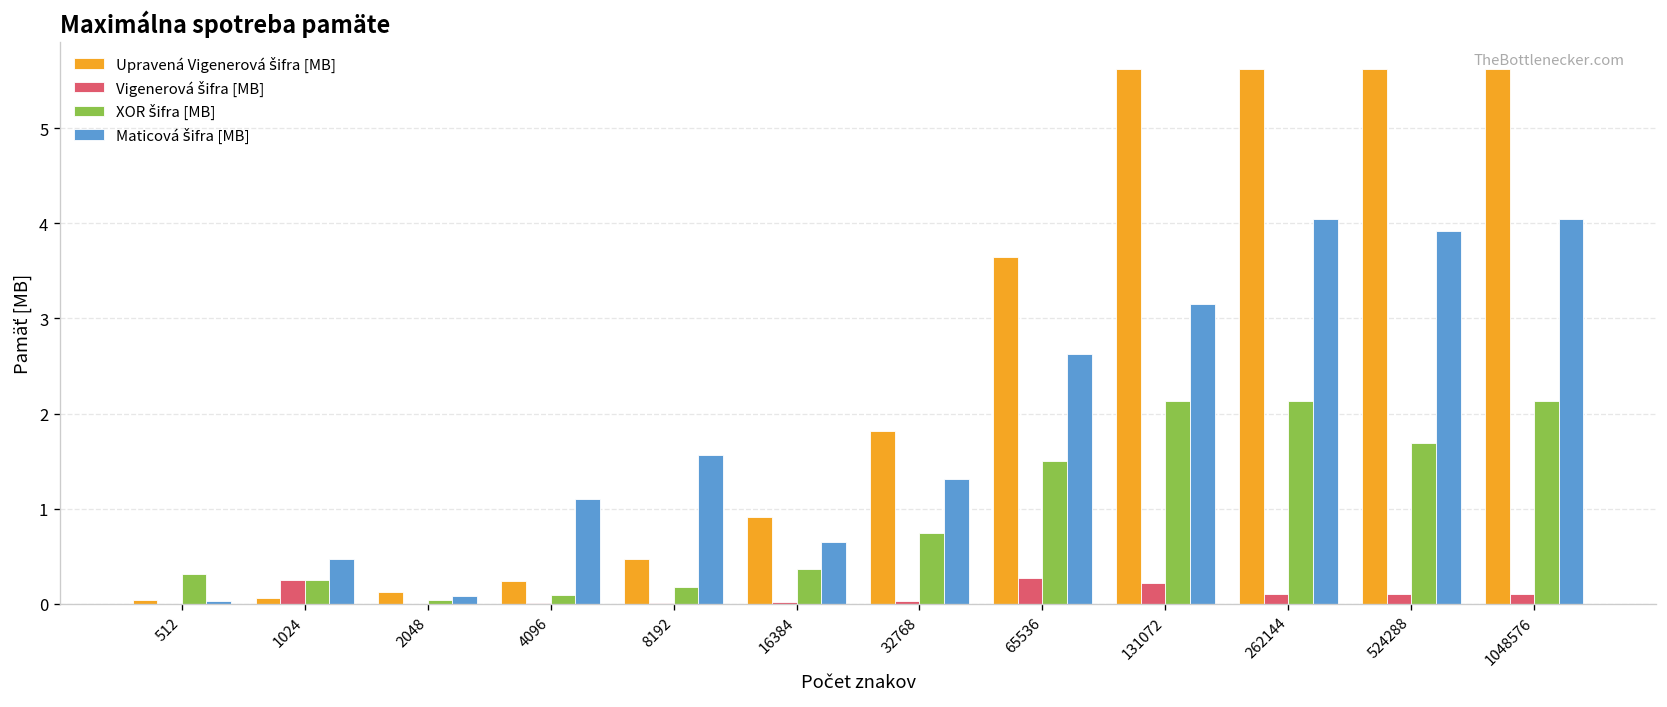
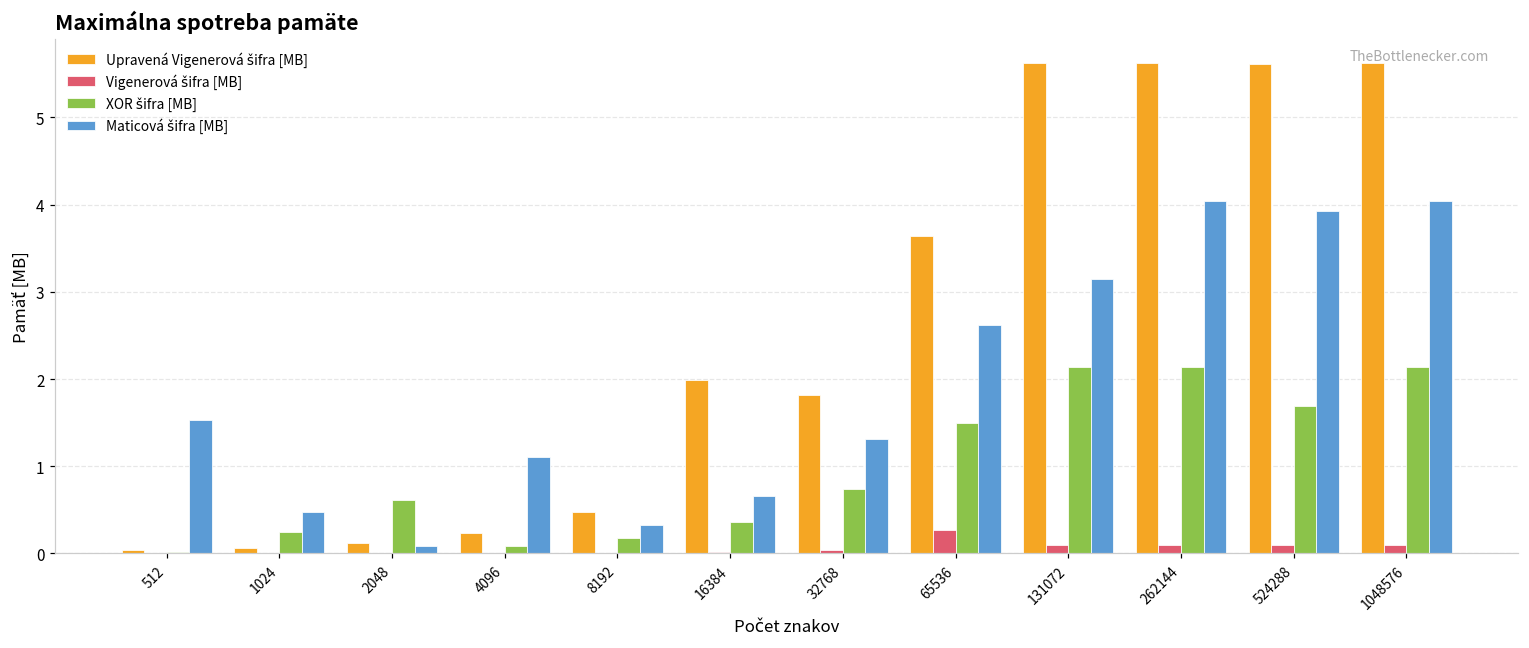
  {
    "Upravená Vigenerová šifra [MB]": {
      "512": 0.0,
      "1024": 0.1,
      "2048": 0.1,
      "4096": 0.2,
      "8192": 0.5,
-     "16384": 0.9,
+     "16384": 2.0,
      "32768": 1.8,
      "65536": 3.6,
      "131072": 5.6,
      "262144": 5.6,
      "524288": 5.6,
      "1048576": 5.6
    },
    "Vigenerová šifra [MB]": {
-     "1024": 0.3,
+     "1024": 0.0,
      "32768": 0.0,
      "65536": 0.3,
-     "131072": 0.2,
+     "131072": 0.1,
      "262144": 0.1,
      "524288": 0.1,
      "1048576": 0.1
    },
    "XOR šifra [MB]": {
-     "512": 0.3,
+     "512": 0.0,
      "1024": 0.3,
-     "2048": 0.0,
+     "2048": 0.6,
      "4096": 0.1,
      "8192": 0.2,
      "16384": 0.4,
      "32768": 0.7,
      "65536": 1.5,
      "131072": 2.1,
      "262144": 2.1,
      "524288": 1.7,
      "1048576": 2.1
    },
    "Maticová šifra [MB]": {
-     "512": 0.0,
+     "512": 1.5,
      "1024": 0.5,
      "2048": 0.1,
      "4096": 1.1,
-     "8192": 1.6,
+     "8192": 0.3,
      "16384": 0.7,
      "32768": 1.3,
      "65536": 2.6,
      "131072": 3.1,
      "262144": 4.0,
      "524288": 3.9,
      "1048576": 4.0
    }
  }
